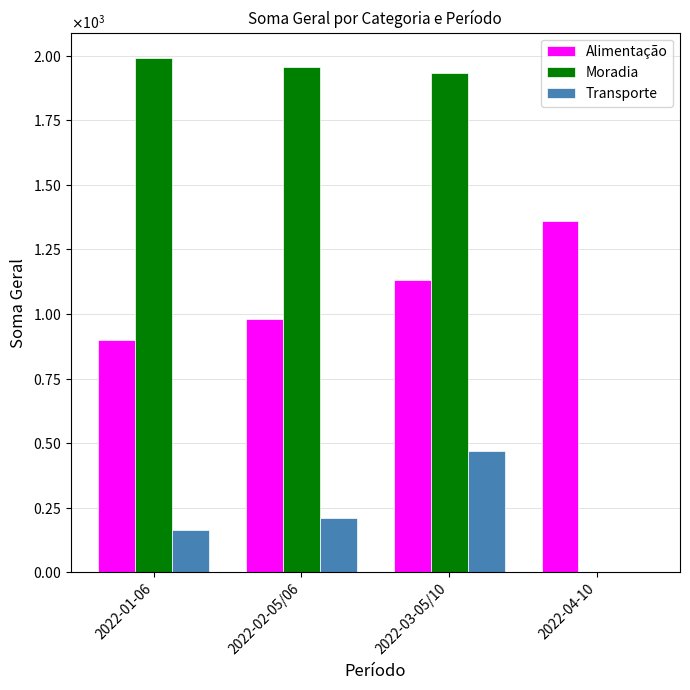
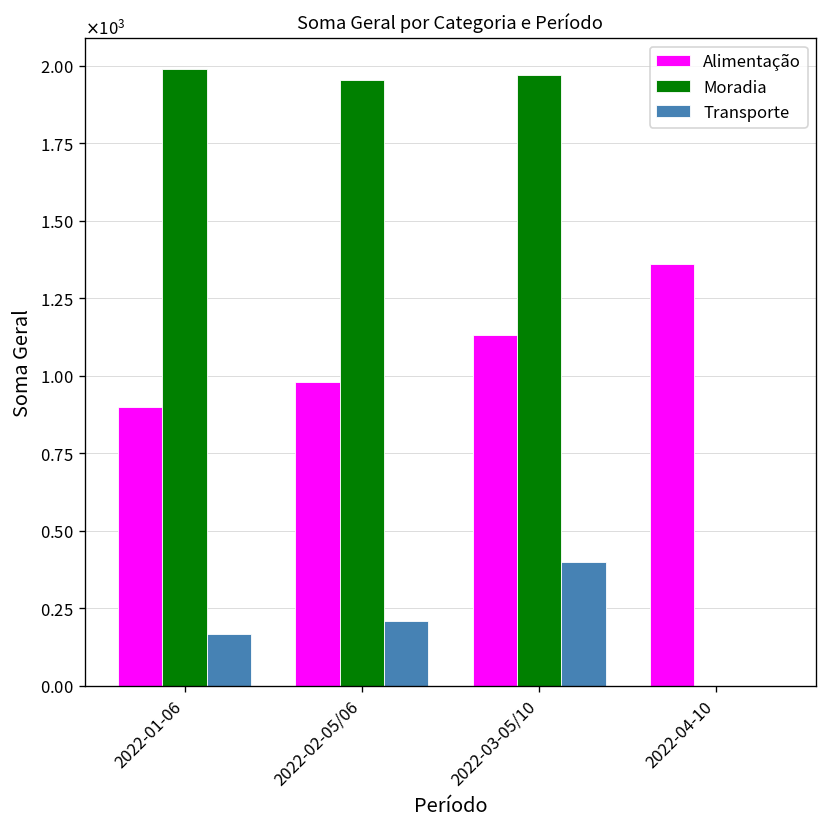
  {
    "Alimentação": {
      "2022-01-06": 900,
      "2022-02-05/06": 980,
      "2022-03-05/10": 1130,
      "2022-04-10": 1360
    },
    "Moradia": {
      "2022-01-06": 1990,
      "2022-02-05/06": 1960,
-     "2022-03-05/10": 1930,
+     "2022-03-05/10": 1970,
      "2022-04-10": 0
    },
    "Transporte": {
      "2022-01-06": 170,
      "2022-02-05/06": 210,
-     "2022-03-05/10": 470,
+     "2022-03-05/10": 400,
      "2022-04-10": 0
    }
  }
